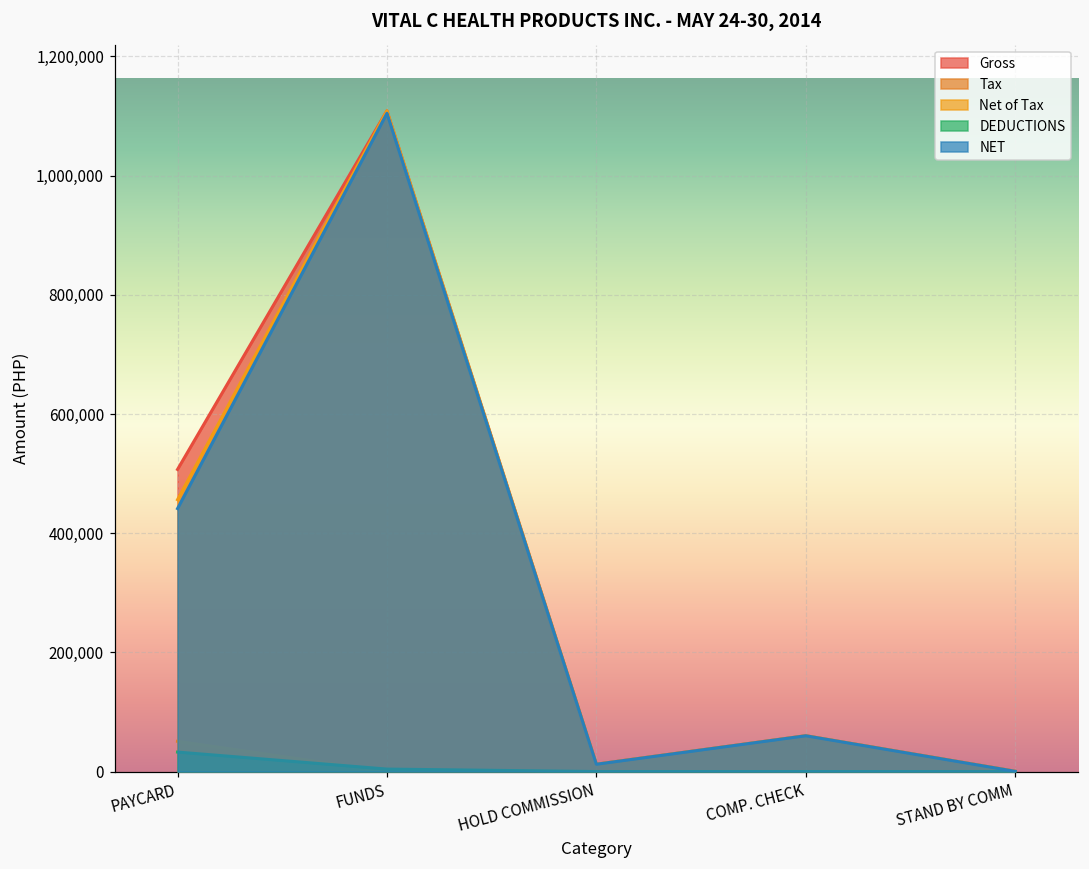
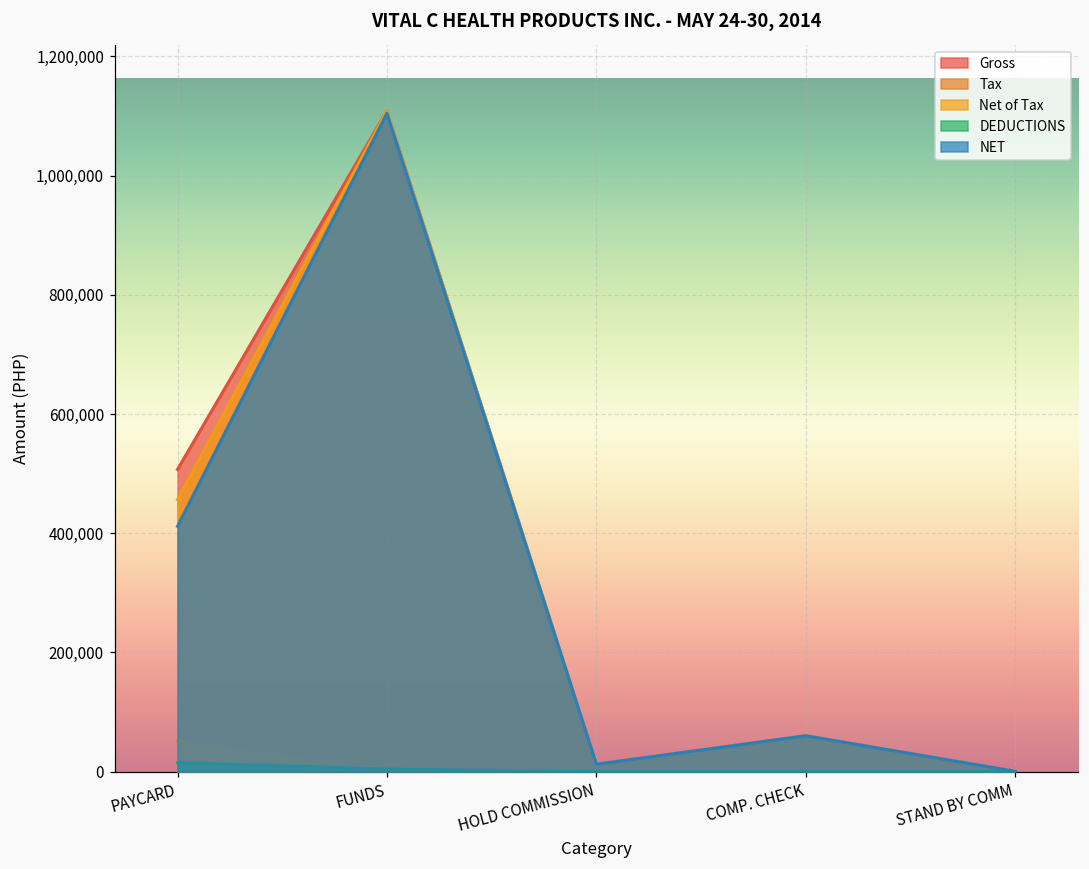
  {
    "DEDUCTIONS": {
-     "PAYCARD": "30,000"
+     "PAYCARD": "10,000"
    },
    "NET": {
-     "PAYCARD": "440,000"
+     "PAYCARD": "410,000"
    }
  }
